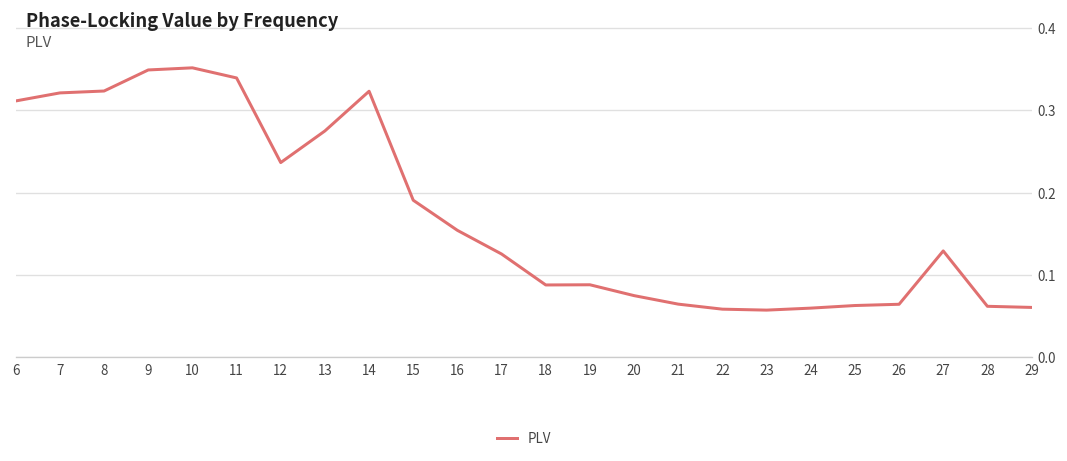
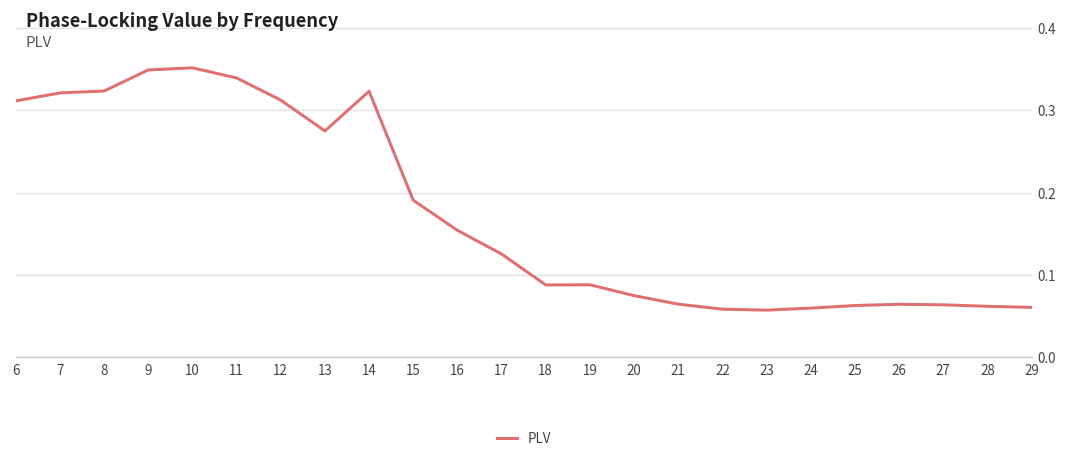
  {
    "6": 0.31,
    "7": 0.32,
    "8": 0.32,
    "9": 0.35,
    "10": 0.35,
    "11": 0.34,
-   "12": 0.24,
+   "12": 0.31,
    "13": 0.28,
    "14": 0.32,
    "15": 0.19,
    "16": 0.15,
    "17": 0.13,
    "18": 0.09,
    "19": 0.09,
    "20": 0.07,
    "21": 0.06,
    "22": 0.06,
    "23": 0.06,
    "24": 0.06,
    "25": 0.06,
    "26": 0.06,
-   "27": 0.13,
+   "27": 0.06,
    "28": 0.06,
    "29": 0.06
  }
